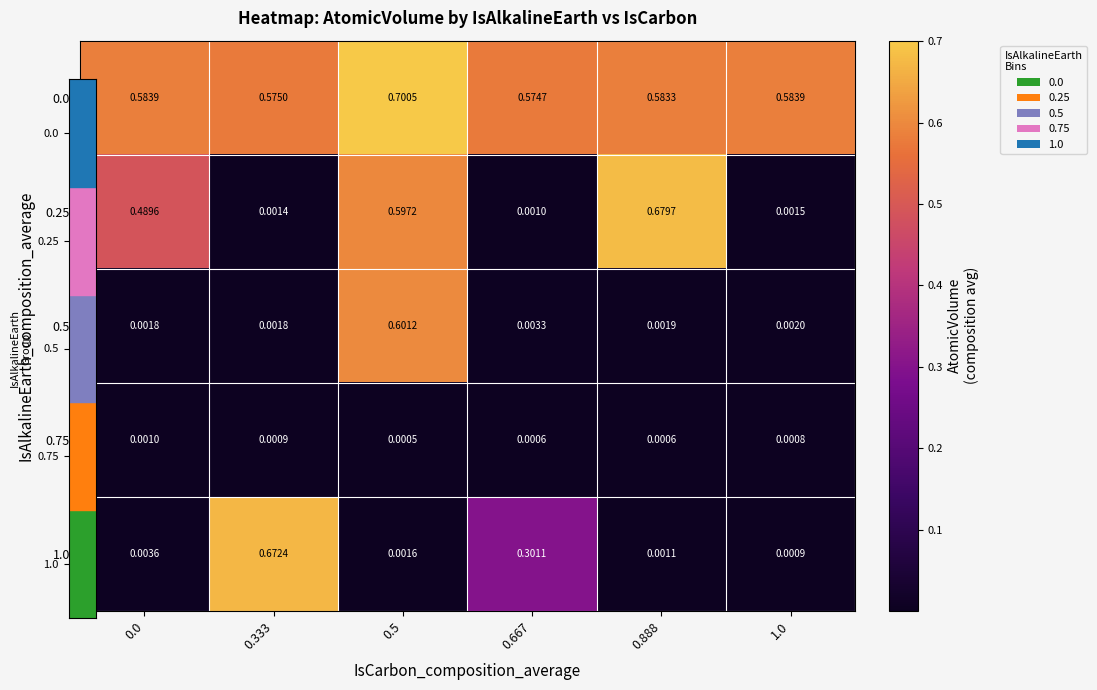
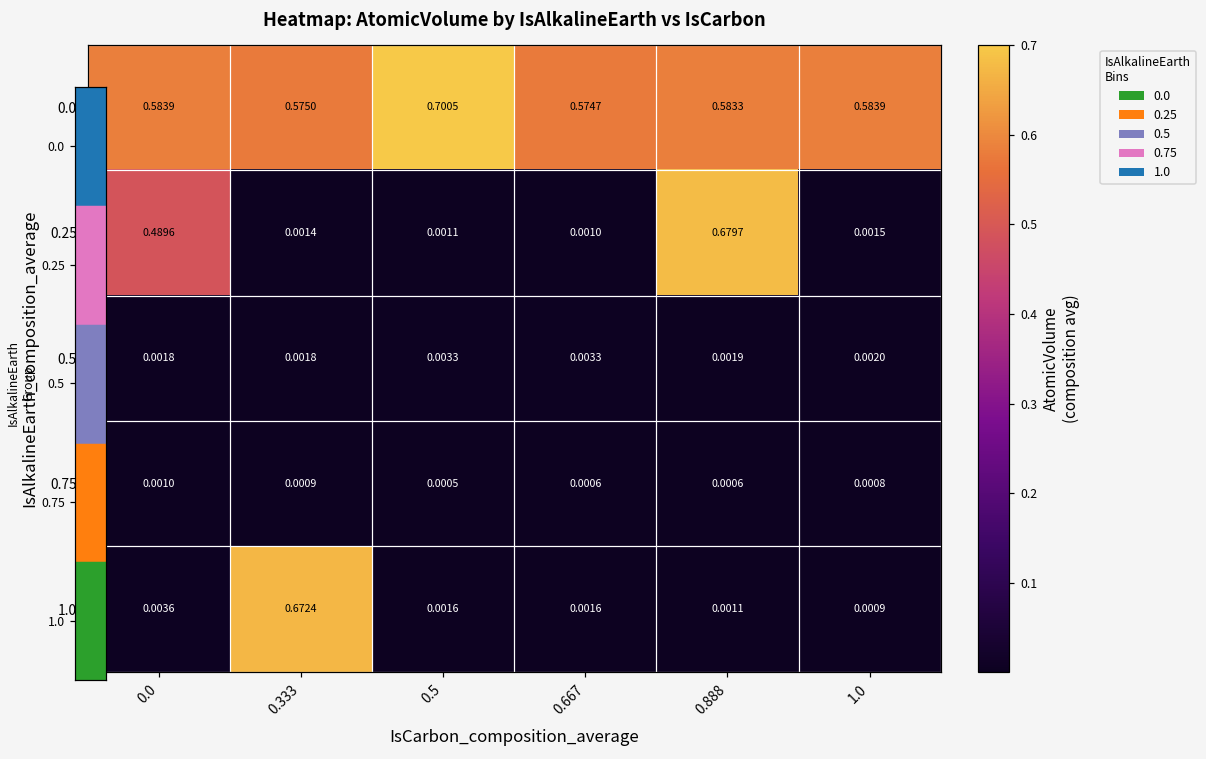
  {
    "0.0": {
      "0.0": 0.5839,
      "0.333": 0.5750,
      "0.5": 0.7005,
      "0.667": 0.5747,
      "0.888": 0.5833,
      "1.0": 0.5839
    },
    "0.25": {
      "0.0": 0.4896,
      "0.333": 0.0014,
-     "0.5": 0.5972,
+     "0.5": 0.0011,
      "0.667": 0.0010,
      "0.888": 0.6797,
      "1.0": 0.0015
    },
    "0.5": {
      "0.0": 0.0018,
      "0.333": 0.0018,
-     "0.5": 0.6012,
+     "0.5": 0.0033,
      "0.667": 0.0033,
      "0.888": 0.0019,
      "1.0": 0.0020
    },
    "0.75": {
      "0.0": 0.0010,
      "0.333": 0.0009,
      "0.5": 0.0005,
      "0.667": 0.0006,
      "0.888": 0.0006,
      "1.0": 0.0008
    },
    "1.0": {
      "0.0": 0.0036,
      "0.333": 0.6724,
      "0.5": 0.0016,
-     "0.667": 0.3011,
+     "0.667": 0.0016,
      "0.888": 0.0011,
      "1.0": 0.0009
    }
  }
